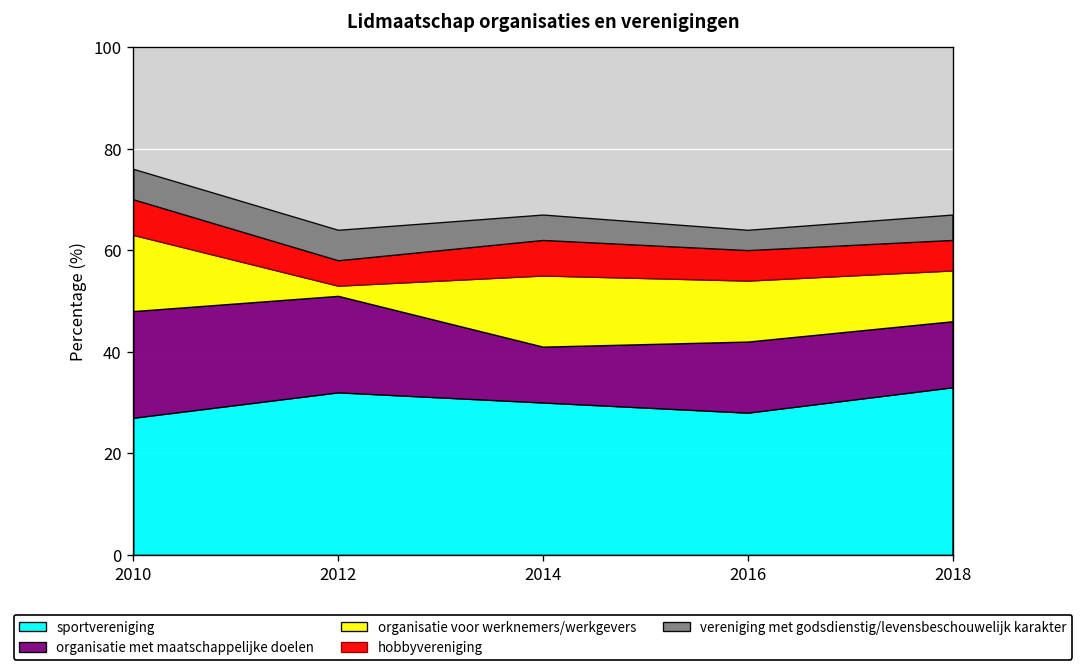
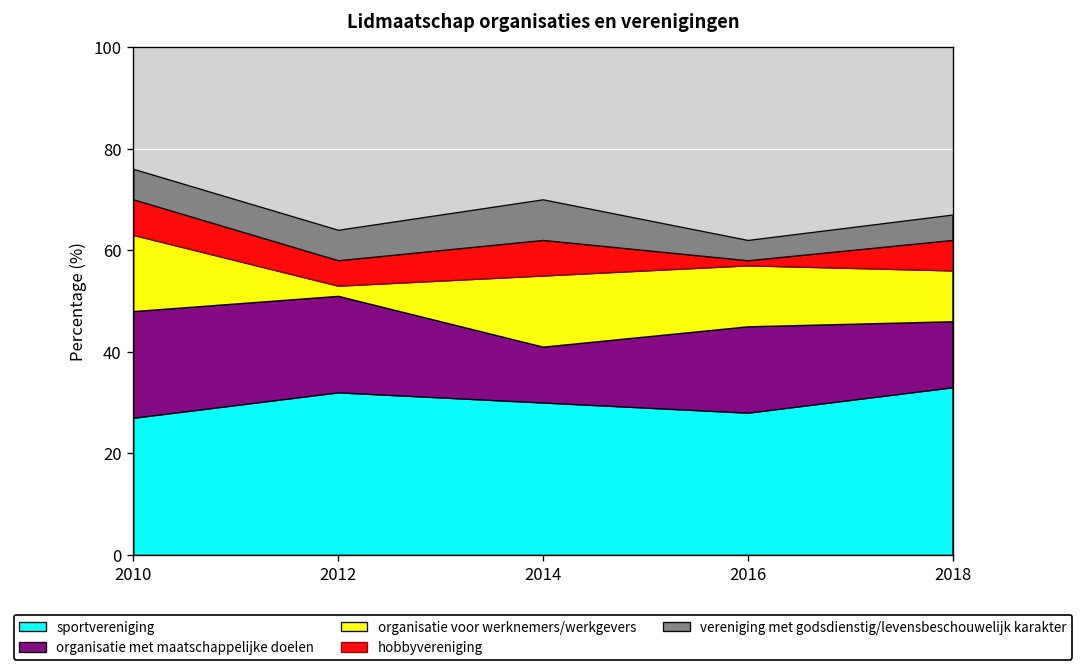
  {
    "sportvereniging": {
      "2010": 27,
      "2012": 32,
      "2014": 30,
      "2016": 28,
      "2018": 33
    },
    "organisatie met maatschappelijke doelen": {
      "2010": 21,
      "2012": 19,
      "2014": 11,
-     "2016": 14,
+     "2016": 17,
      "2018": 13
    },
    "organisatie voor werknemers/werkgevers": {
      "2010": 15,
      "2012": 2,
      "2014": 14,
      "2016": 12,
      "2018": 10
    },
    "hobbyvereniging": {
      "2010": 7,
      "2012": 5,
      "2014": 7,
-     "2016": 6,
+     "2016": 1,
      "2018": 6
    },
    "vereniging met godsdienstig/levensbeschouwelijk karakter": {
      "2010": 6,
      "2012": 6,
-     "2014": 5,
+     "2014": 8,
      "2016": 4,
      "2018": 5
    }
  }
